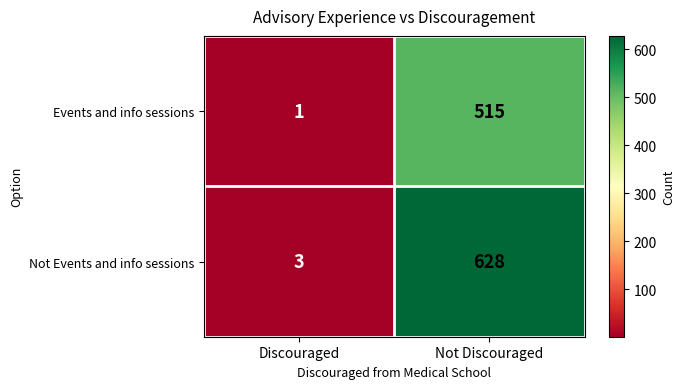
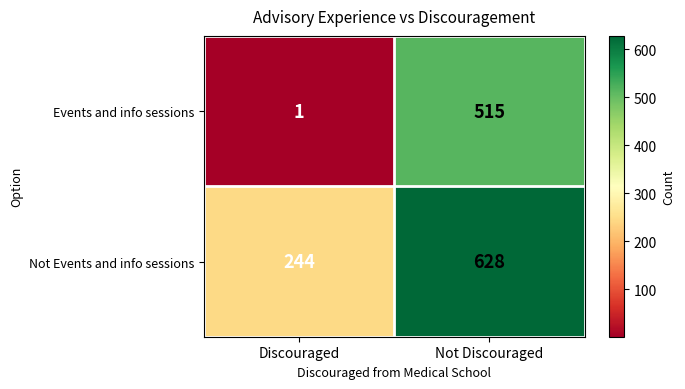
  {
    "Events and info sessions": {
      "Discouraged": 1,
      "Not Discouraged": 515
    },
    "Not Events and info sessions": {
-     "Discouraged": 3,
+     "Discouraged": 244,
      "Not Discouraged": 628
    }
  }
